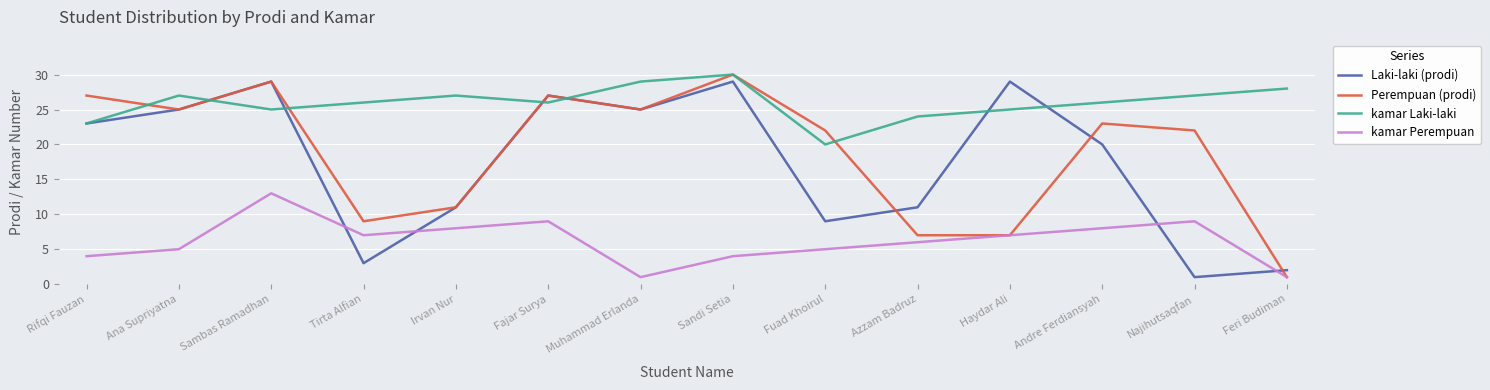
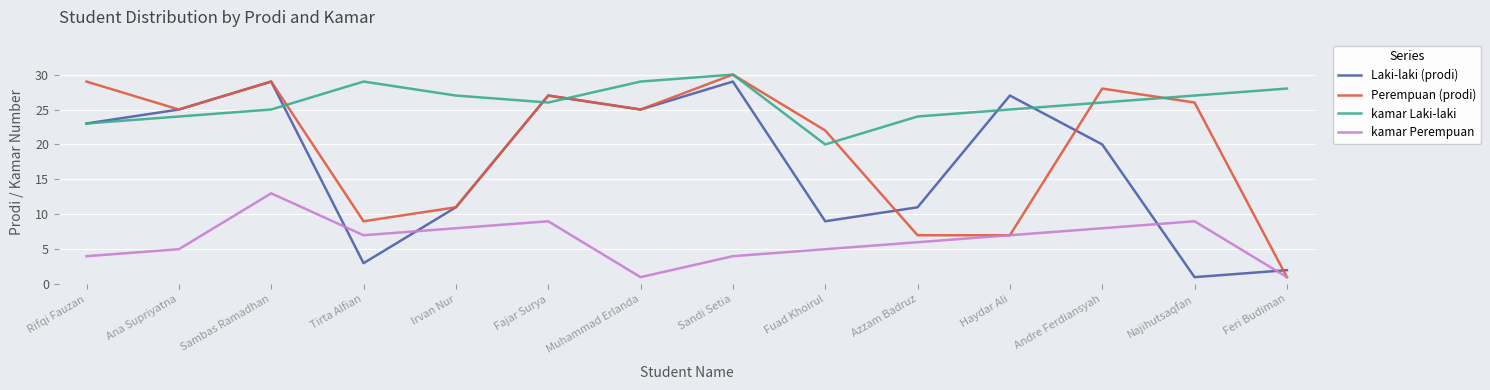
  {
    "Laki-laki (prodi)": {
      "Tirta Alfian": 3,
      "Sandi Setia": 29,
      "Fuad Khoirul": 9,
      "Azzam Badruz": 11,
-     "Haydar Ali": 29,
+     "Haydar Ali": 27,
      "Andre Ferdiansyah": 20,
      "Najihutsaqfan": 1,
      "Feri Budiman": 2
    },
    "Perempuan (prodi)": {
-     "Rifqi Fauzan": 27,
+     "Rifqi Fauzan": 29,
      "Tirta Alfian": 9,
      "Fuad Khoirul": 22,
      "Azzam Badruz": 7,
-     "Andre Ferdiansyah": 23,
-     "Najihutsaqfan": 22
+     "Andre Ferdiansyah": 28,
+     "Najihutsaqfan": 26
    },
    "kamar Laki-laki": {
-     "Ana Supriyatna": 27,
+     "Ana Supriyatna": 24,
      "Sambas Ramadhan": 25,
-     "Tirta Alfian": 26,
+     "Tirta Alfian": 29,
      "Irvan Nur": 27,
      "Fajar Surya": 26,
      "Muhammad Erlanda": 29,
      "Fuad Khoirul": 20,
      "Azzam Badruz": 24,
      "Haydar Ali": 25,
      "Andre Ferdiansyah": 26,
      "Najihutsaqfan": 27,
      "Feri Budiman": 28
    },
    "kamar Perempuan": {
      "Rifqi Fauzan": 4,
      "Ana Supriyatna": 5,
      "Sambas Ramadhan": 13,
      "Tirta Alfian": 7,
      "Irvan Nur": 8,
      "Fajar Surya": 9,
      "Muhammad Erlanda": 1,
      "Sandi Setia": 4,
      "Fuad Khoirul": 5,
      "Azzam Badruz": 6,
      "Andre Ferdiansyah": 8,
      "Najihutsaqfan": 9
    }
  }
